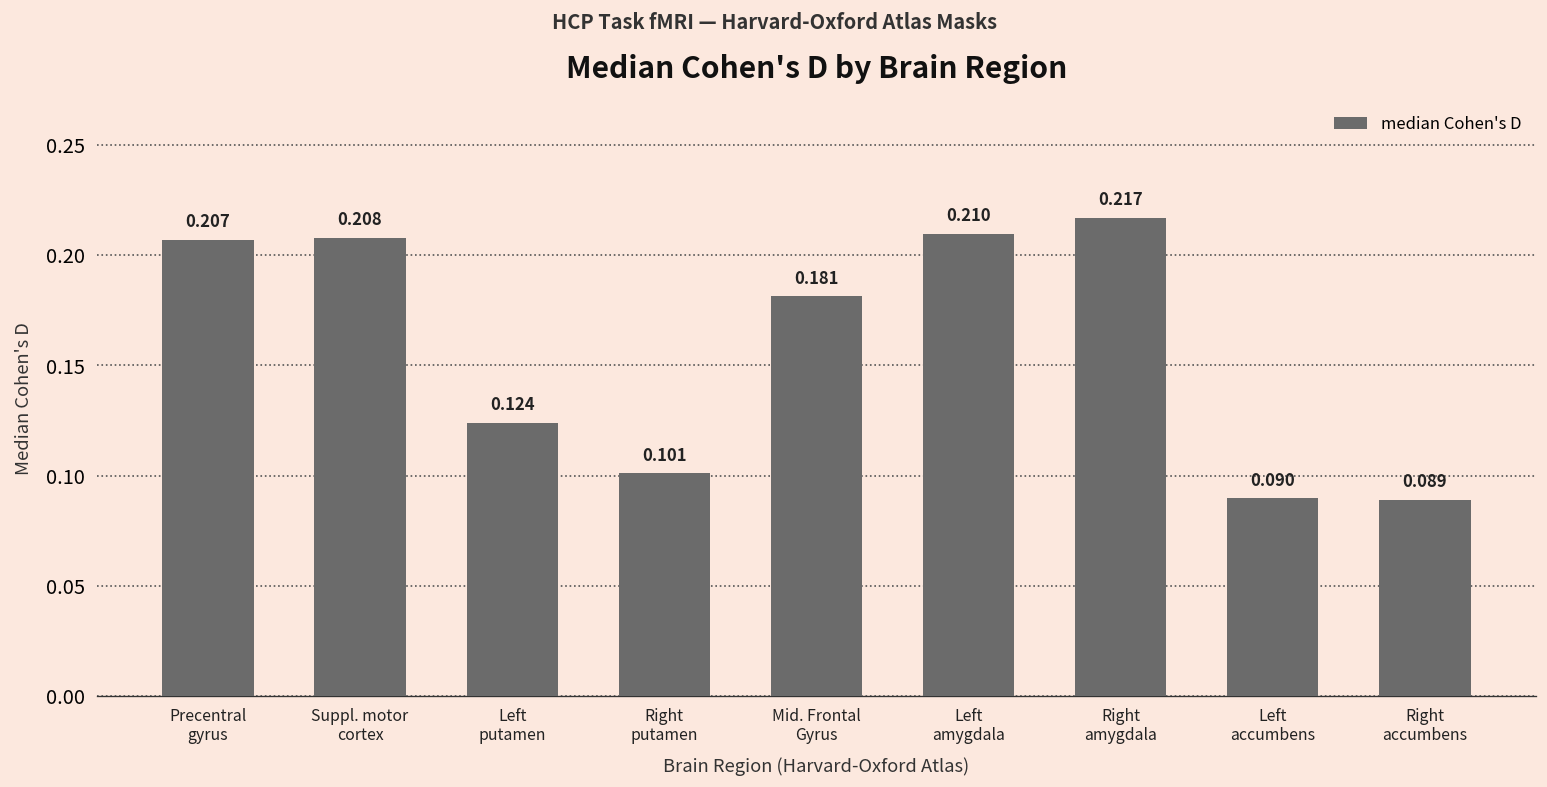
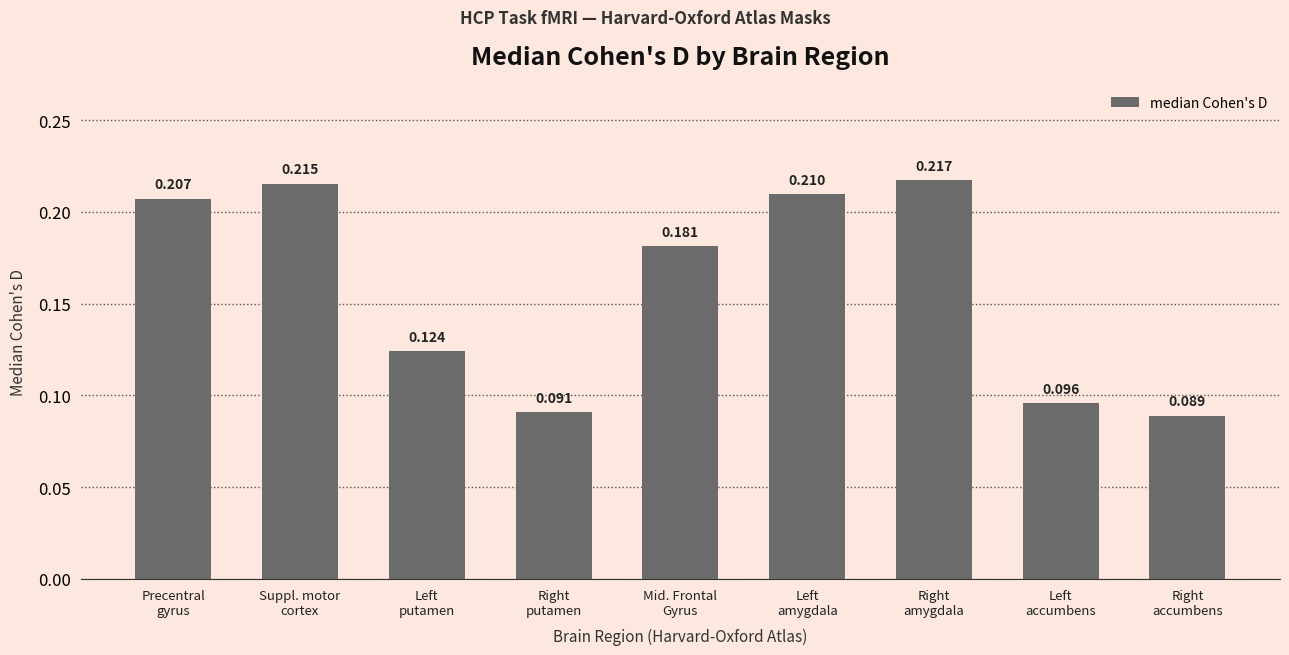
  {
    "Precentral gyrus": 0.207,
-   "Suppl. motor cortex": 0.208,
+   "Suppl. motor cortex": 0.215,
    "Left putamen": 0.124,
-   "Right putamen": 0.101,
+   "Right putamen": 0.091,
    "Mid. Frontal Gyrus": 0.181,
    "Left amygdala": 0.210,
    "Right amygdala": 0.217,
-   "Left accumbens": 0.090,
+   "Left accumbens": 0.096,
    "Right accumbens": 0.089
  }
